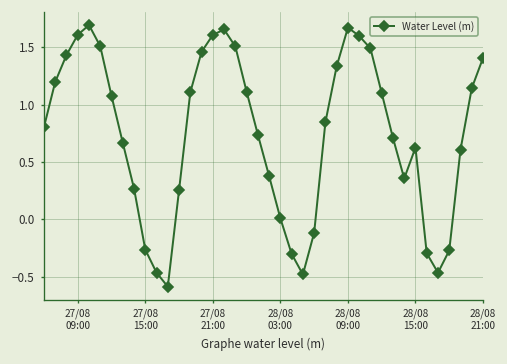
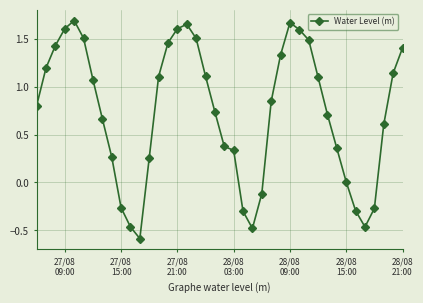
  {
    "27/08 09:00": 1.6,
    "27/08 15:00": -0.3,
    "27/08 21:00": 1.6,
-   "28/08 03:00": 0.0,
+   "28/08 03:00": 0.3,
    "28/08 09:00": 1.7,
-   "28/08 15:00": 0.6,
+   "28/08 15:00": 0.0,
    "28/08 21:00": 1.4
  }
